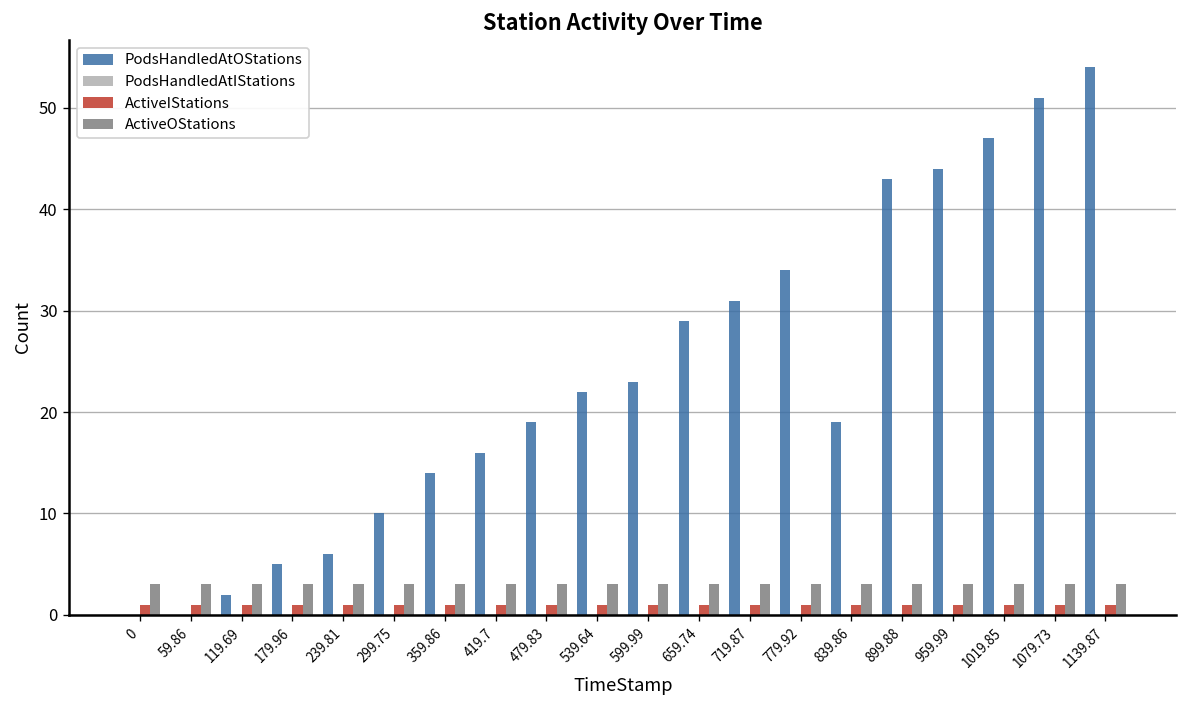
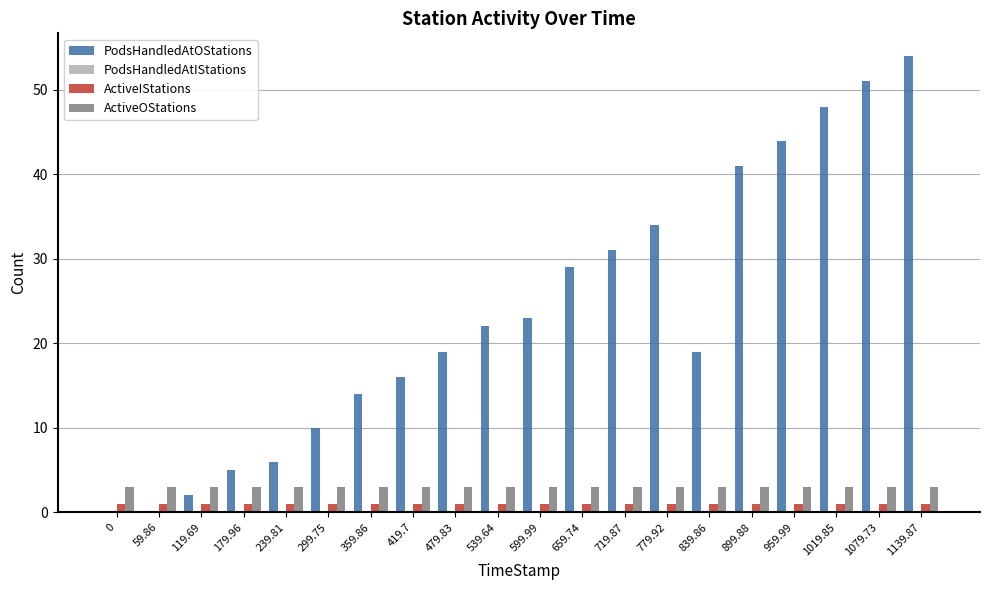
  {
    "PodsHandledAtOStations": {
      "0": 0,
      "59.86": 0,
      "119.69": 2,
      "179.96": 5,
      "239.81": 6,
      "299.75": 10,
      "359.86": 14,
      "419.7": 16,
      "479.83": 19,
      "539.64": 22,
      "599.99": 23,
      "659.74": 29,
      "719.87": 31,
      "779.92": 34,
      "839.86": 19,
-     "899.88": 43,
+     "899.88": 41,
      "959.99": 44,
-     "1019.85": 47,
+     "1019.85": 48,
      "1079.73": 51,
      "1139.87": 54
    },
    "PodsHandledAtIStations": {
      "0": 0,
      "59.86": 0,
      "119.69": 0,
      "179.96": 0,
      "239.81": 0,
      "299.75": 0,
      "359.86": 0,
      "419.7": 0,
      "479.83": 0,
      "539.64": 0,
      "599.99": 0,
      "659.74": 0,
      "719.87": 0,
      "779.92": 0,
      "839.86": 0,
      "899.88": 0,
      "959.99": 0,
      "1019.85": 0,
      "1079.73": 0,
      "1139.87": 0
    },
    "ActiveIStations": {
      "0": 1,
      "59.86": 1,
      "119.69": 1,
      "179.96": 1,
      "239.81": 1,
      "299.75": 1,
      "359.86": 1,
      "419.7": 1,
      "479.83": 1,
      "539.64": 1,
      "599.99": 1,
      "659.74": 1,
      "719.87": 1,
      "779.92": 1,
      "839.86": 1,
      "899.88": 1,
      "959.99": 1,
      "1019.85": 1,
      "1079.73": 1,
      "1139.87": 1
    },
    "ActiveOStations": {
      "0": 3,
      "59.86": 3,
      "119.69": 3,
      "179.96": 3,
      "239.81": 3,
      "299.75": 3,
      "359.86": 3,
      "419.7": 3,
      "479.83": 3,
      "539.64": 3,
      "599.99": 3,
      "659.74": 3,
      "719.87": 3,
      "779.92": 3,
      "839.86": 3,
      "899.88": 3,
      "959.99": 3,
      "1019.85": 3,
      "1079.73": 3,
      "1139.87": 3
    }
  }
